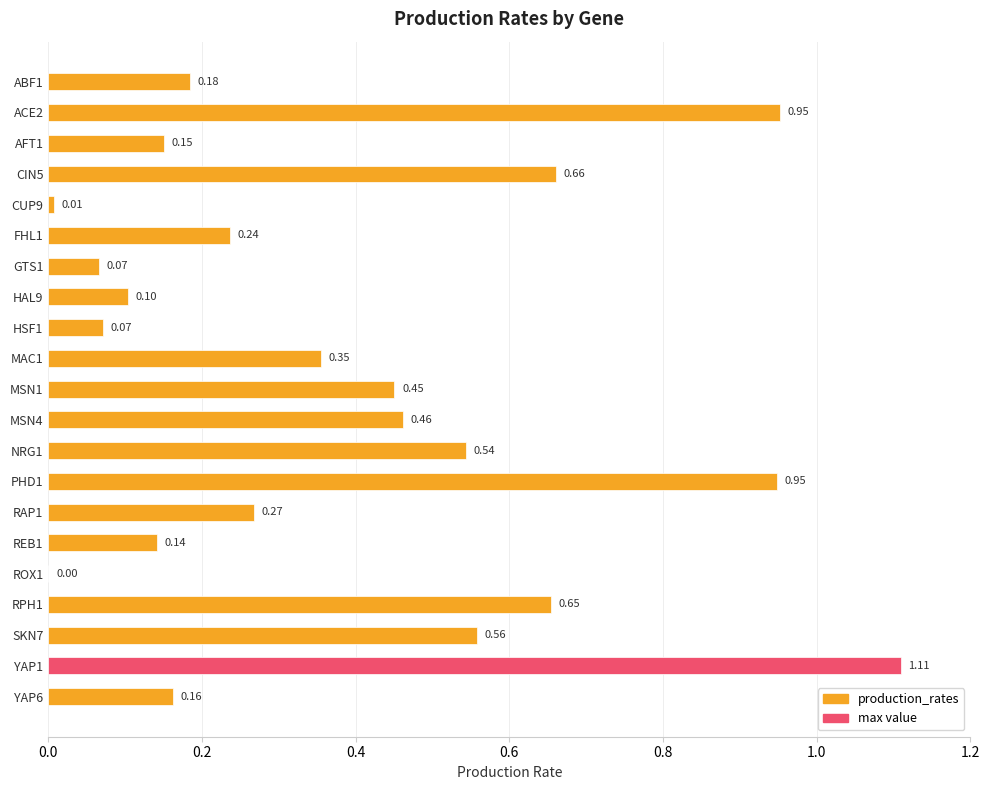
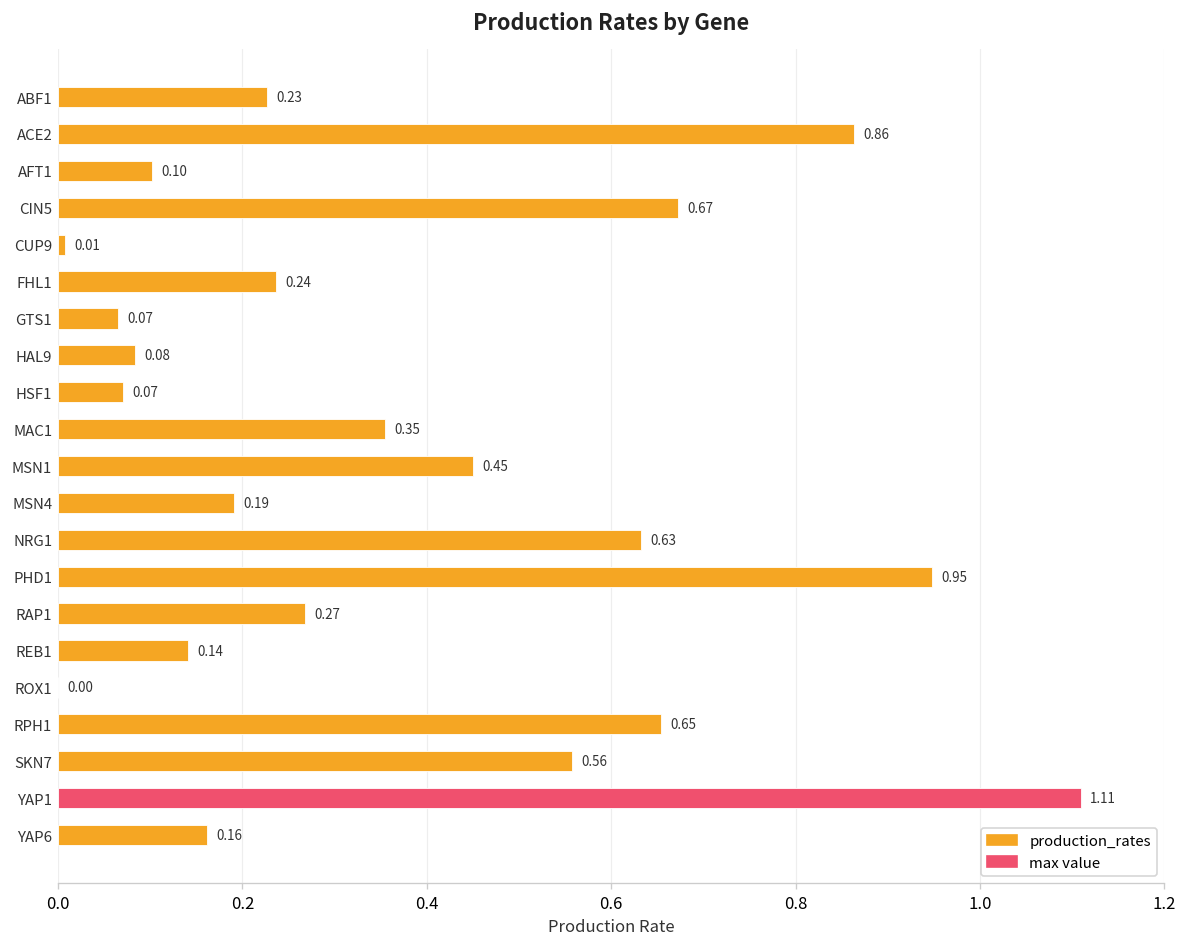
  {
-   "ABF1": 0.18,
-   "ACE2": 0.95,
-   "AFT1": 0.15,
-   "CIN5": 0.66,
+   "ABF1": 0.23,
+   "ACE2": 0.86,
+   "AFT1": 0.10,
+   "CIN5": 0.67,
    "CUP9": 0.01,
    "FHL1": 0.24,
    "GTS1": 0.07,
-   "HAL9": 0.10,
+   "HAL9": 0.08,
    "HSF1": 0.07,
    "MAC1": 0.35,
    "MSN1": 0.45,
-   "MSN4": 0.46,
-   "NRG1": 0.54,
+   "MSN4": 0.19,
+   "NRG1": 0.63,
    "PHD1": 0.95,
    "RAP1": 0.27,
    "REB1": 0.14,
    "ROX1": 0.00,
    "RPH1": 0.65,
    "SKN7": 0.56,
    "YAP1": 1.11,
    "YAP6": 0.16
  }
